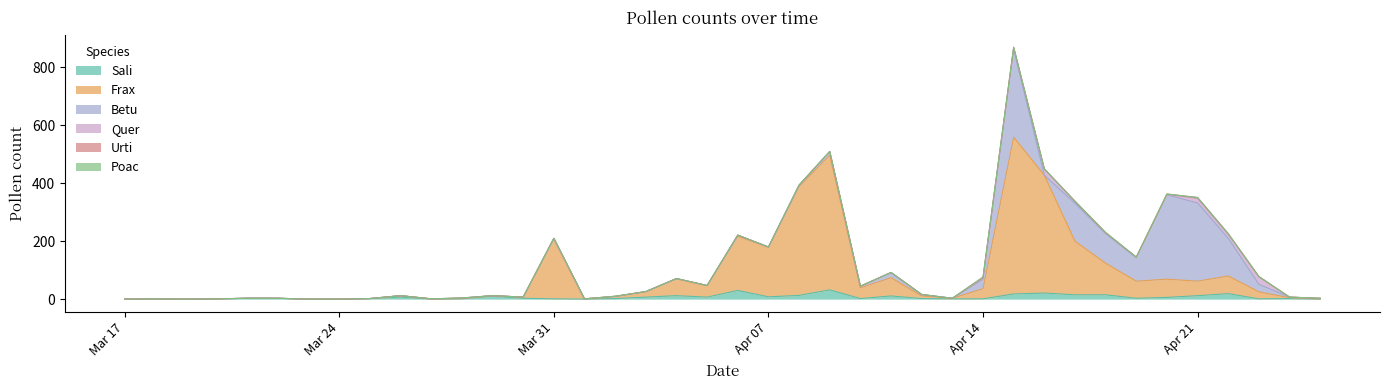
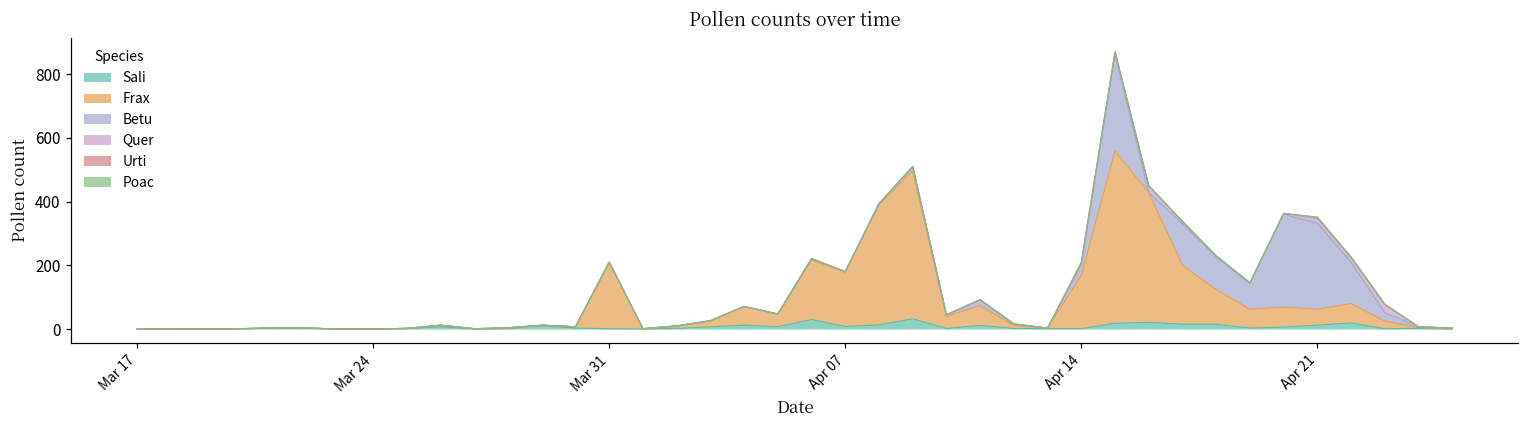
  {
    "Frax": {
-     "Apr 14": 40,
+     "Apr 14": 170,
      "Apr 21": 50
    }
  }
